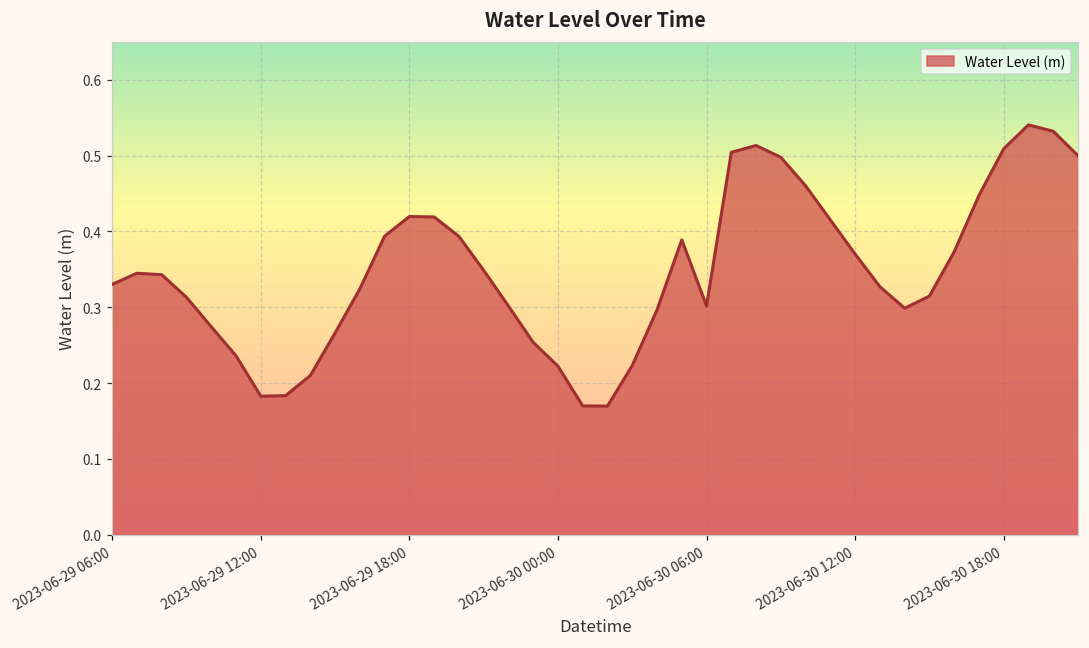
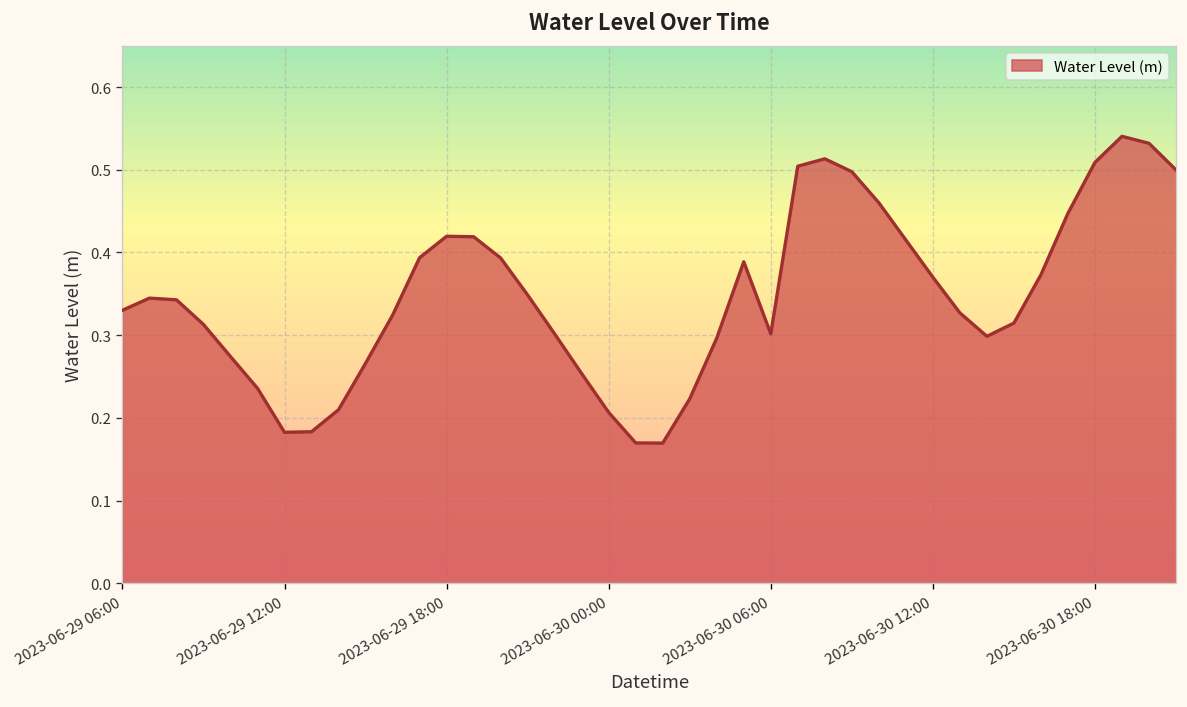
  {
    "2023-06-29 06:00": 0.33,
    "2023-06-29 12:00": 0.18,
    "2023-06-29 18:00": 0.42,
-   "2023-06-30 00:00": 0.22,
+   "2023-06-30 00:00": 0.21,
    "2023-06-30 06:00": 0.30,
    "2023-06-30 12:00": 0.37,
    "2023-06-30 18:00": 0.51
  }
